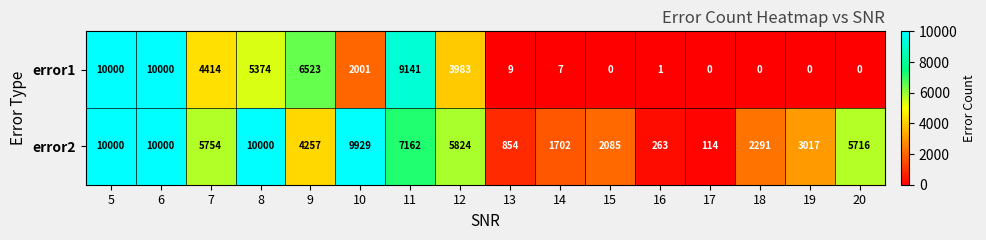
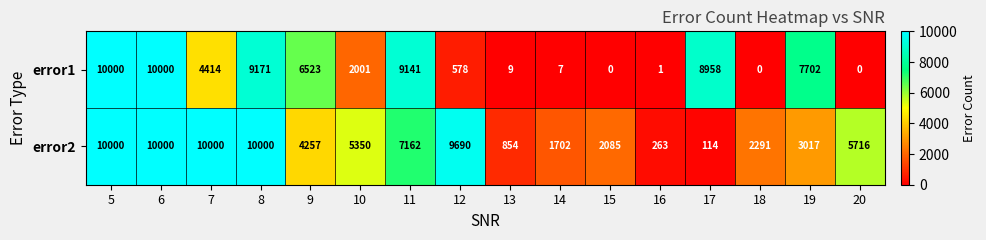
  {
    "error1": {
      "5": 10000,
      "6": 10000,
      "7": 4414,
-     "8": 5374,
+     "8": 9171,
      "9": 6523,
      "10": 2001,
      "11": 9141,
-     "12": 3983,
+     "12": 578,
      "13": 9,
      "14": 7,
      "15": 0,
      "16": 1,
-     "17": 0,
+     "17": 8958,
      "18": 0,
-     "19": 0,
+     "19": 7702,
      "20": 0
    },
    "error2": {
      "5": 10000,
      "6": 10000,
-     "7": 5754,
+     "7": 10000,
      "8": 10000,
      "9": 4257,
-     "10": 9929,
+     "10": 5350,
      "11": 7162,
-     "12": 5824,
+     "12": 9690,
      "13": 854,
      "14": 1702,
      "15": 2085,
      "16": 263,
      "17": 114,
      "18": 2291,
      "19": 3017,
      "20": 5716
    }
  }
